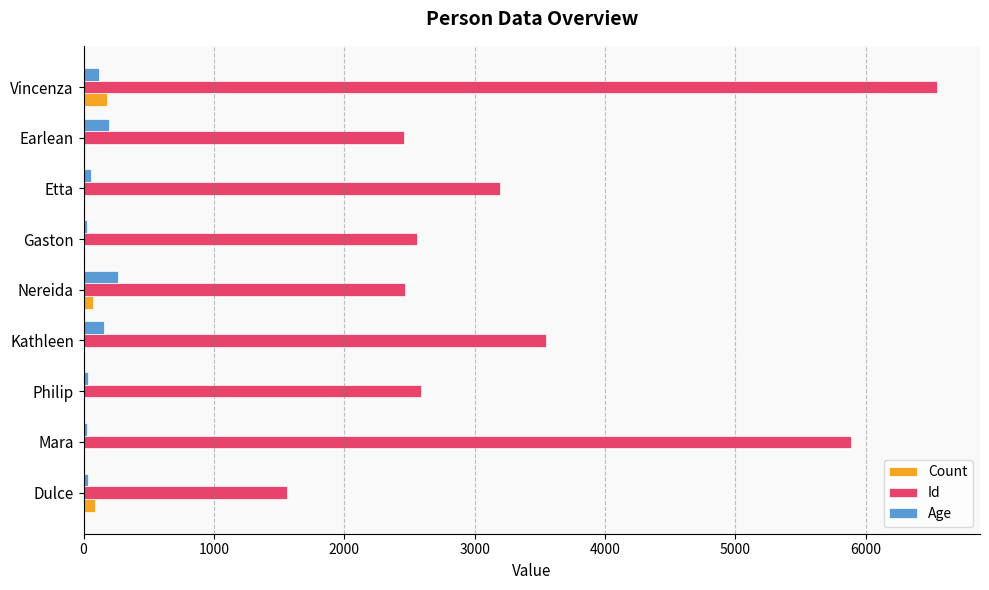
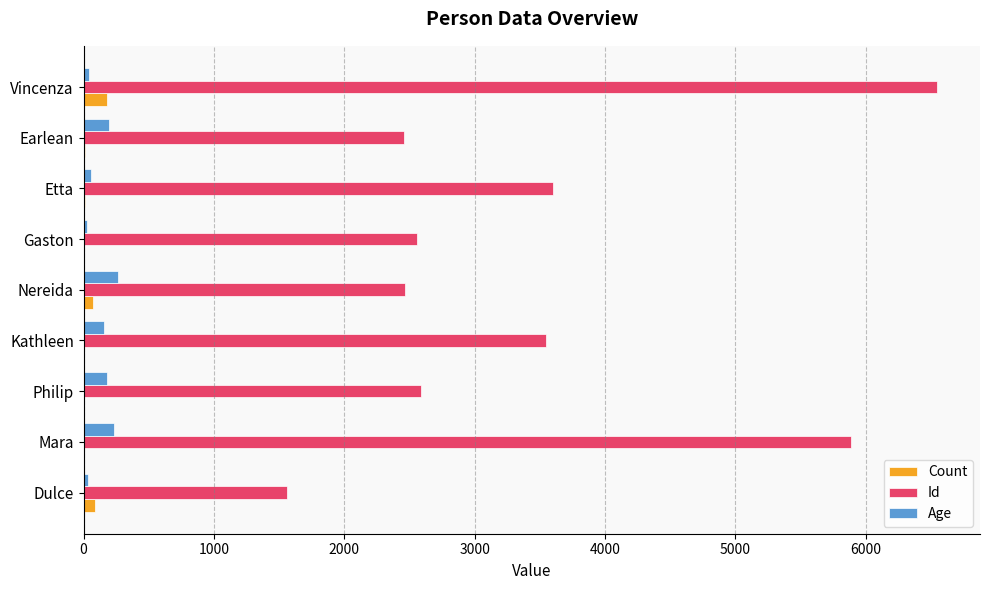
  {
    "Count": {
      "Vincenza": 180,
      "Nereida": 70,
      "Dulce": 80
    },
    "Id": {
      "Vincenza": 6550,
      "Earlean": 2460,
-     "Etta": 3200,
+     "Etta": 3600,
      "Gaston": 2550,
      "Nereida": 2470,
      "Kathleen": 3550,
      "Philip": 2590,
      "Mara": 5890,
      "Dulce": 1560
    },
    "Age": {
-     "Vincenza": 120,
+     "Vincenza": 40,
      "Earlean": 200,
      "Etta": 60,
      "Gaston": 20,
      "Nereida": 260,
      "Kathleen": 160,
-     "Philip": 40,
-     "Mara": 30,
+     "Philip": 180,
+     "Mara": 230,
      "Dulce": 30
    }
  }
